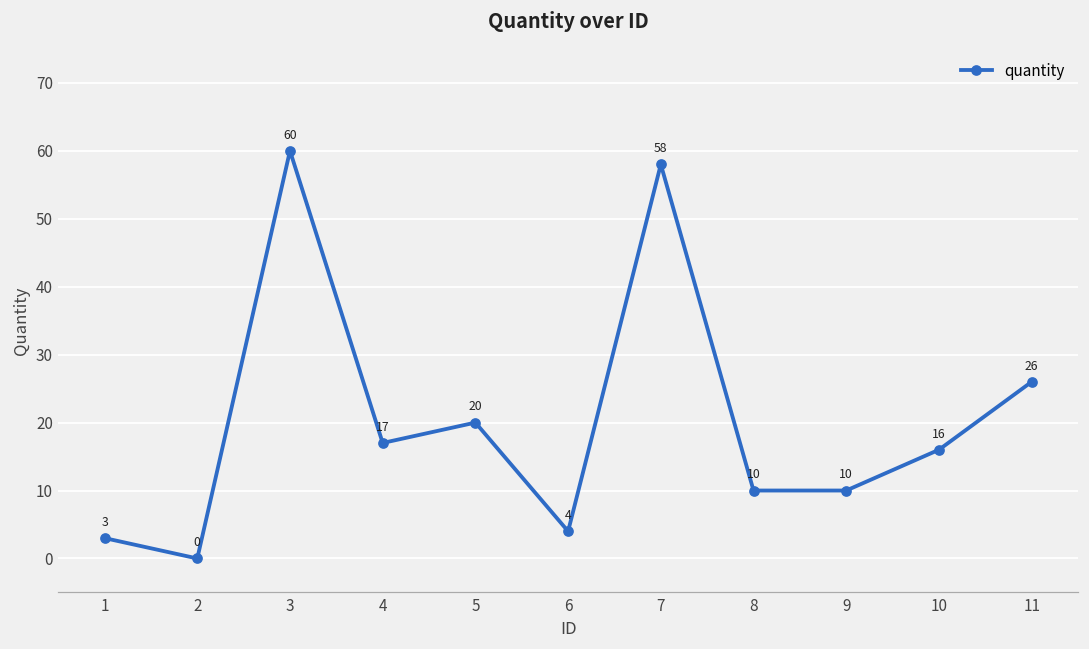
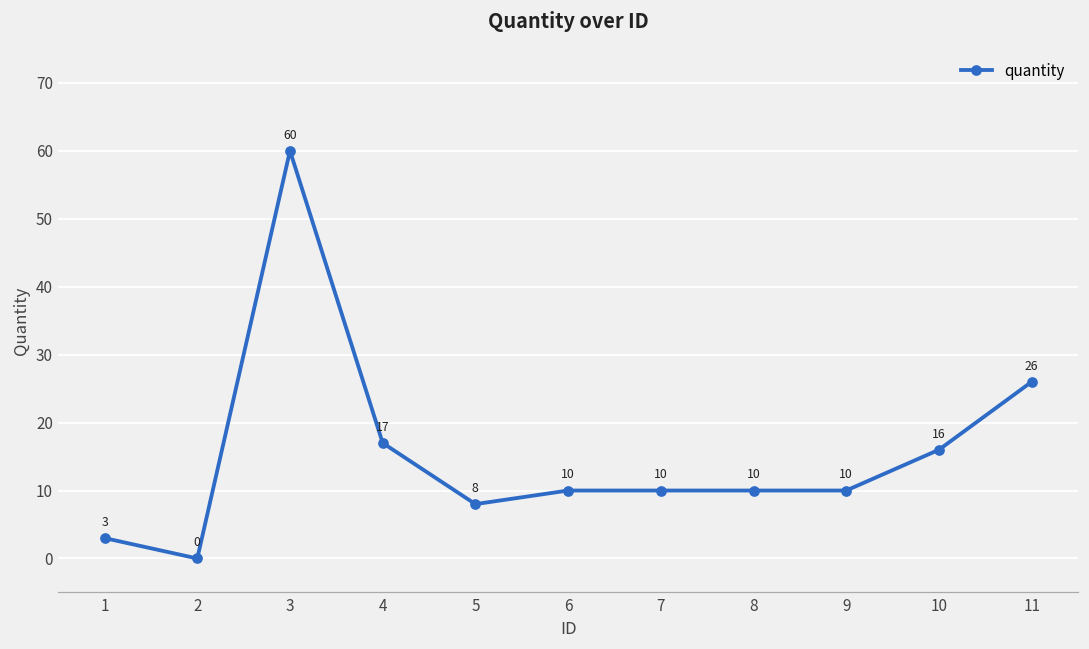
  {
    "1": 3,
    "2": 0,
    "3": 60,
    "4": 17,
-   "5": 20,
-   "6": 4,
-   "7": 58,
+   "5": 8,
+   "6": 10,
+   "7": 10,
    "8": 10,
    "9": 10,
    "10": 16,
    "11": 26
  }
